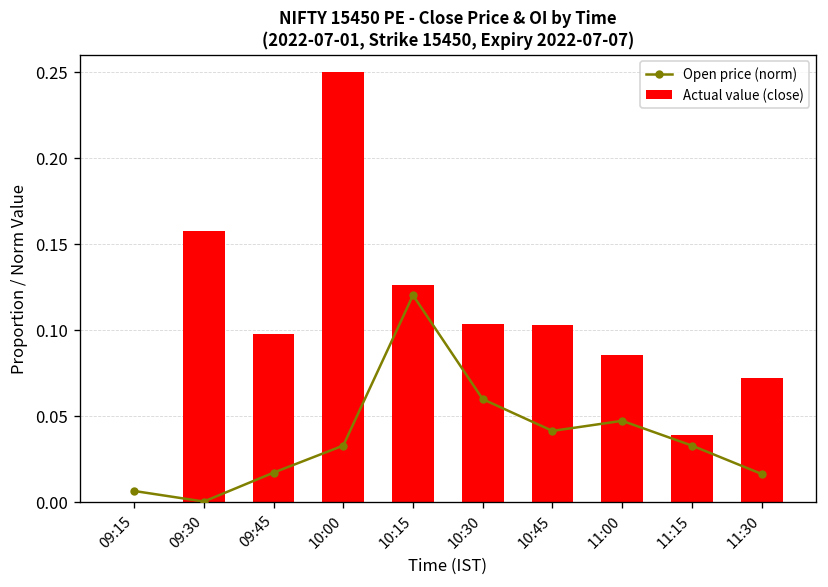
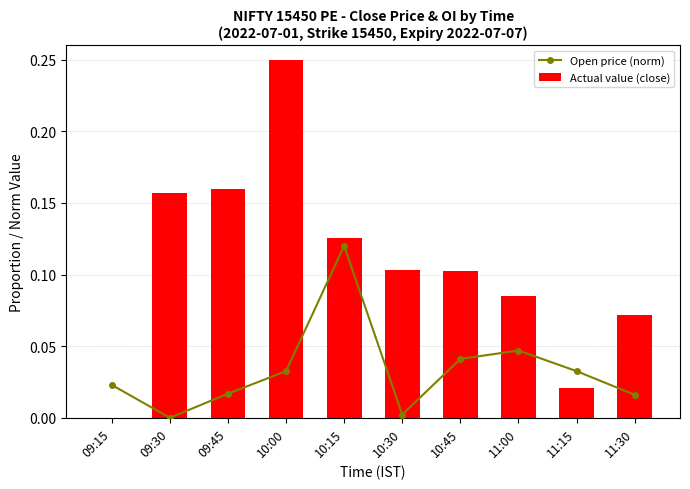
  {
    "Open price (norm)": {
-     "09:15": 0.006,
+     "09:15": 0.023,
      "09:30": 0.000,
      "09:45": 0.017,
      "10:00": 0.033,
      "10:15": 0.120,
-     "10:30": 0.060,
+     "10:30": 0.002,
      "10:45": 0.041,
      "11:00": 0.047,
      "11:15": 0.033,
      "11:30": 0.016
    },
    "Actual value (close)": {
      "09:15": 0.000,
      "09:30": 0.157,
-     "09:45": 0.097,
+     "09:45": 0.160,
      "10:00": 0.250,
      "10:15": 0.126,
      "10:30": 0.103,
      "10:45": 0.102,
      "11:00": 0.085,
-     "11:15": 0.039,
+     "11:15": 0.021,
      "11:30": 0.072
    }
  }
